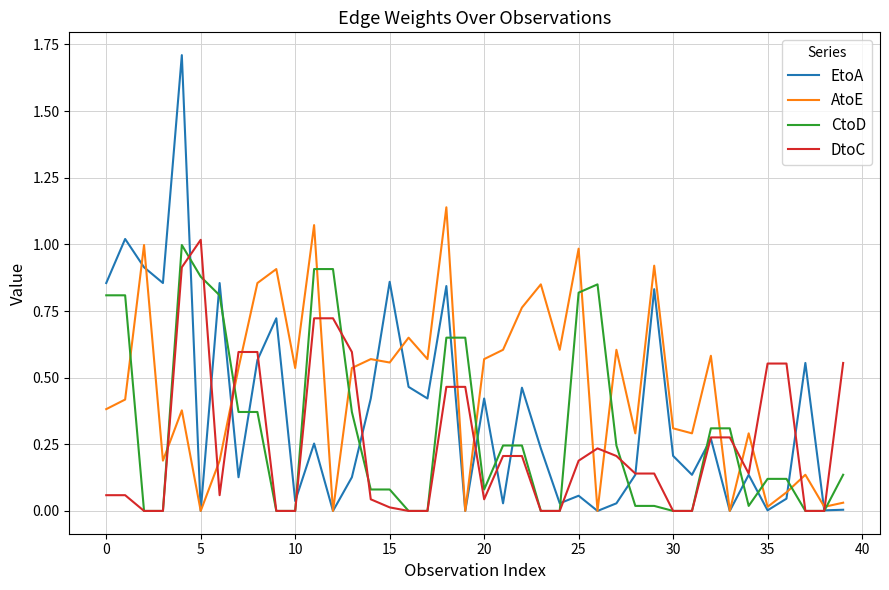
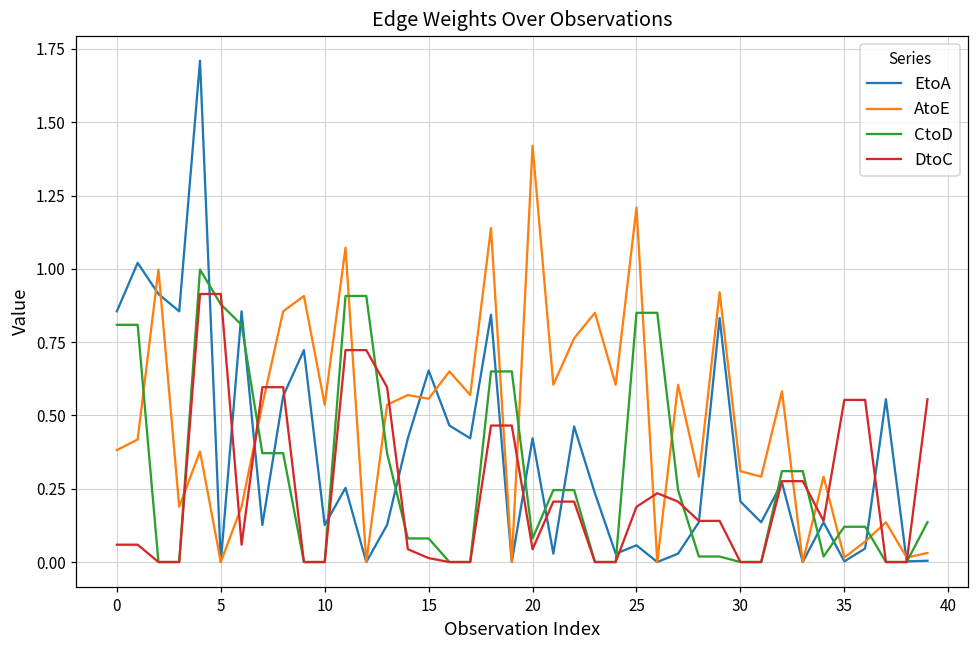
  {
    "EtoA": {
      "0": 0.86,
-     "10": 0.04,
-     "15": 0.86,
+     "10": 0.13,
+     "15": 0.65,
      "20": 0.42,
      "25": 0.06,
      "30": 0.21,
      "35": 0.00
    },
    "AtoE": {
      "0": 0.38,
      "10": 0.54,
      "15": 0.56,
-     "20": 0.57,
-     "25": 0.98,
+     "20": 1.42,
+     "25": 1.21,
      "30": 0.31,
      "35": 0.02
    },
    "CtoD": {
      "0": 0.81,
      "5": 0.88,
      "15": 0.08,
      "20": 0.08,
-     "25": 0.82,
+     "25": 0.85,
      "35": 0.12
    },
    "DtoC": {
      "0": 0.06,
-     "5": 1.02,
+     "5": 0.91,
      "15": 0.01,
      "20": 0.04,
      "25": 0.19,
      "35": 0.55
    }
  }
